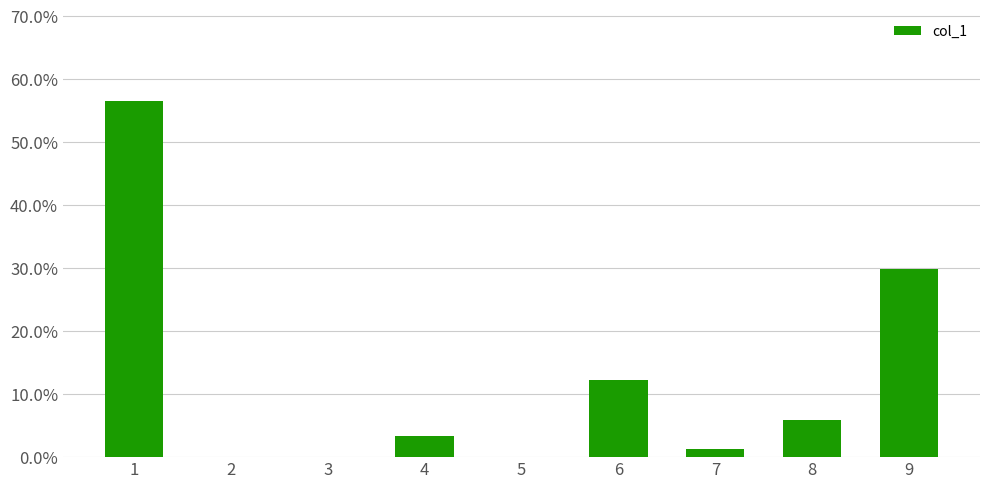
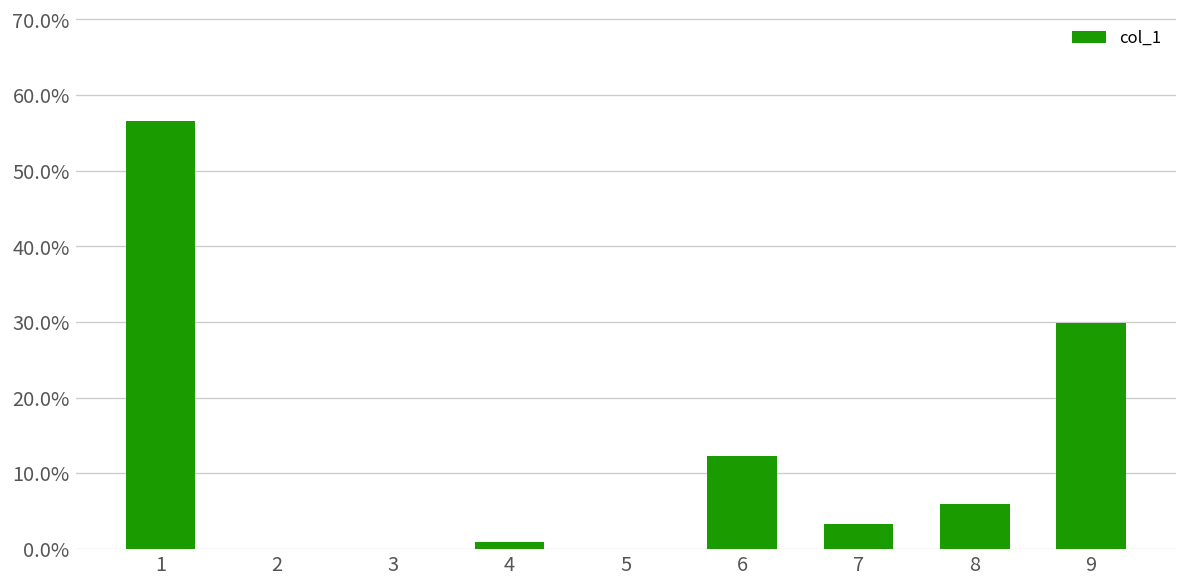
  {
    "1": "57%",
    "2": "0%",
    "3": "0%",
-   "4": "3%",
+   "4": "1%",
    "5": "0%",
    "6": "12%",
-   "7": "1%",
+   "7": "3%",
    "8": "6%",
    "9": "30%"
  }
